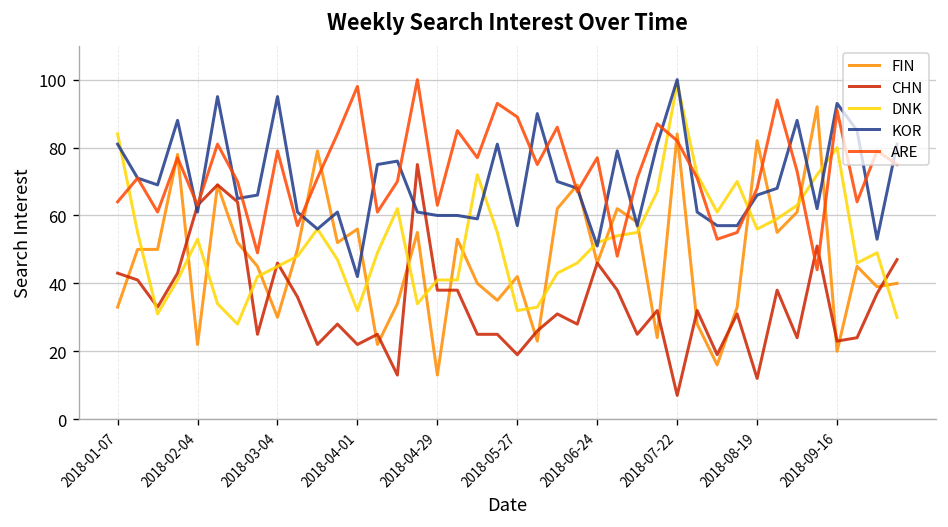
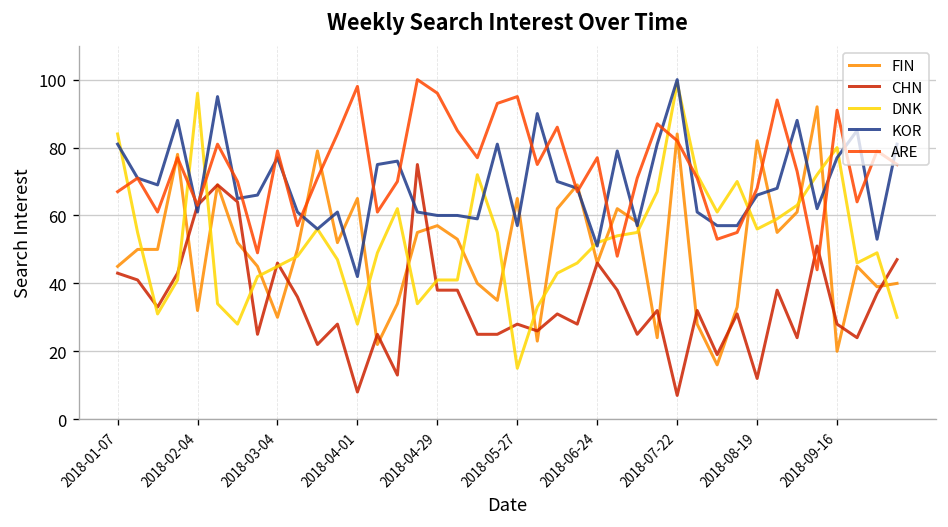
  {
    "FIN": {
-     "2018-01-07": 33,
-     "2018-02-04": 22,
+     "2018-01-07": 45,
+     "2018-02-04": 32,
      "2018-03-04": 30,
-     "2018-04-01": 56,
-     "2018-04-29": 13,
-     "2018-05-27": 42,
+     "2018-04-01": 65,
+     "2018-04-29": 57,
+     "2018-05-27": 65,
      "2018-07-22": 84,
      "2018-08-19": 82,
      "2018-09-16": 20
    },
    "CHN": {
      "2018-01-07": 43,
      "2018-03-04": 46,
-     "2018-04-01": 22,
+     "2018-04-01": 8,
      "2018-04-29": 38,
-     "2018-05-27": 19,
+     "2018-05-27": 28,
      "2018-07-22": 7,
      "2018-08-19": 12,
-     "2018-09-16": 23
+     "2018-09-16": 28
    },
    "DNK": {
      "2018-01-07": 84,
-     "2018-02-04": 53,
+     "2018-02-04": 96,
      "2018-03-04": 45,
-     "2018-04-01": 32,
+     "2018-04-01": 28,
      "2018-04-29": 41,
-     "2018-05-27": 32,
+     "2018-05-27": 15,
      "2018-06-24": 52,
      "2018-07-22": 99,
      "2018-08-19": 56,
      "2018-09-16": 80
    },
    "KOR": {
      "2018-01-07": 81,
      "2018-02-04": 61,
-     "2018-03-04": 95,
+     "2018-03-04": 77,
      "2018-04-01": 42,
      "2018-04-29": 60,
      "2018-05-27": 57,
      "2018-06-24": 51,
      "2018-07-22": 100,
      "2018-08-19": 66,
-     "2018-09-16": 93
+     "2018-09-16": 77
    },
    "ARE": {
-     "2018-01-07": 64,
+     "2018-01-07": 67,
      "2018-03-04": 79,
      "2018-04-01": 98,
-     "2018-04-29": 63,
-     "2018-05-27": 89,
+     "2018-04-29": 96,
+     "2018-05-27": 95,
      "2018-06-24": 77,
      "2018-07-22": 82,
      "2018-08-19": 68,
      "2018-09-16": 91
    }
  }
